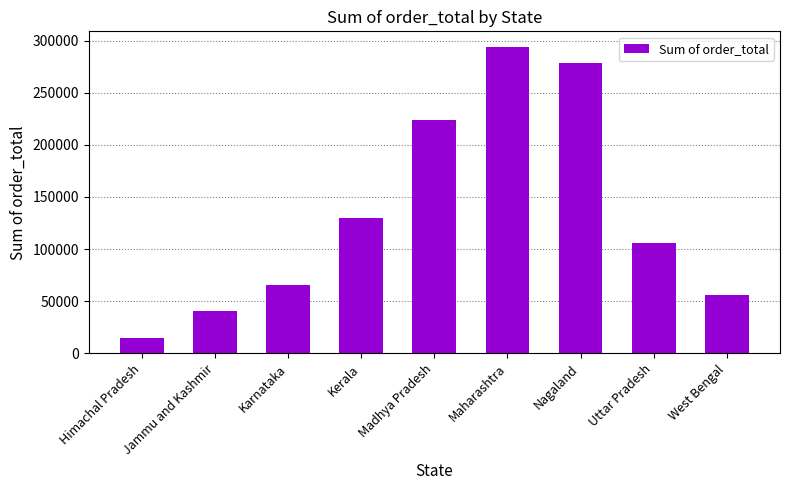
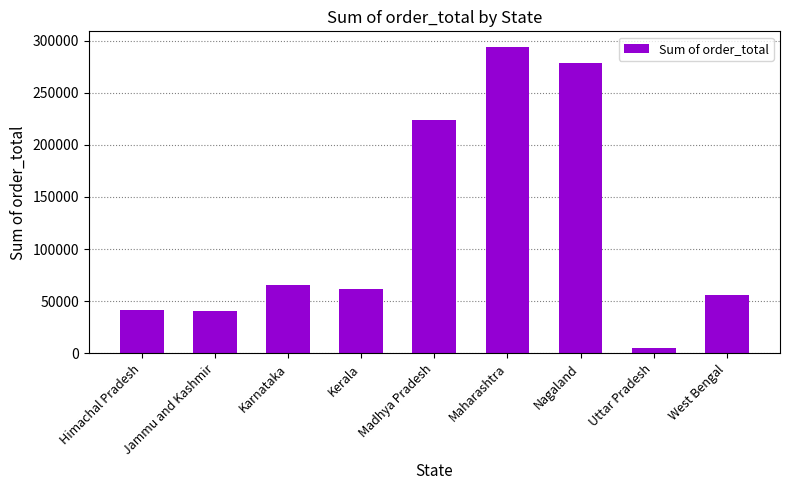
  {
-   "Himachal Pradesh": 15000,
+   "Himachal Pradesh": 42000,
    "Jammu and Kashmir": 41000,
    "Karnataka": 66000,
-   "Kerala": 130000,
+   "Kerala": 62000,
    "Madhya Pradesh": 224000,
    "Maharashtra": 294000,
    "Nagaland": 279000,
-   "Uttar Pradesh": 105000,
+   "Uttar Pradesh": 5000,
    "West Bengal": 56000
  }
